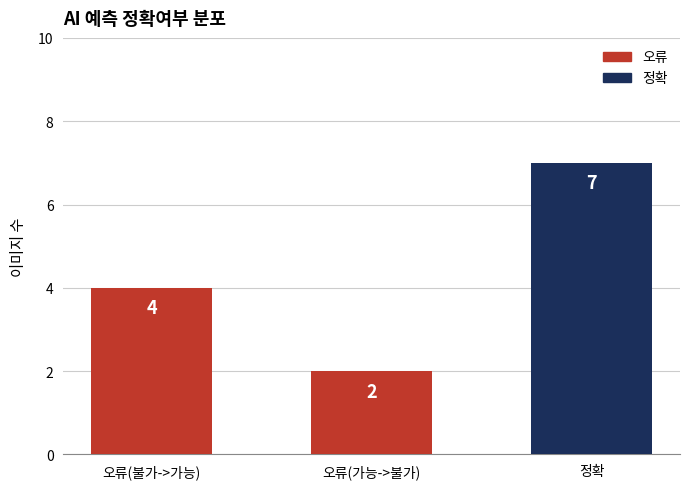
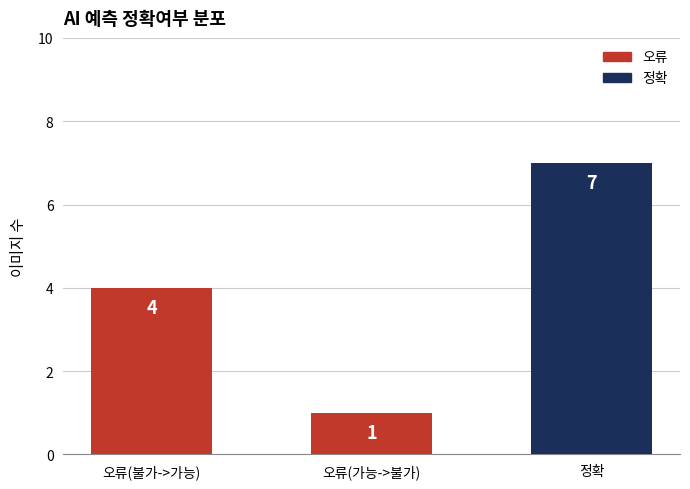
  {
    "오류(불가->가능)": 4,
-   "오류(가능->불가)": 2,
+   "오류(가능->불가)": 1,
    "정확": 7
  }
